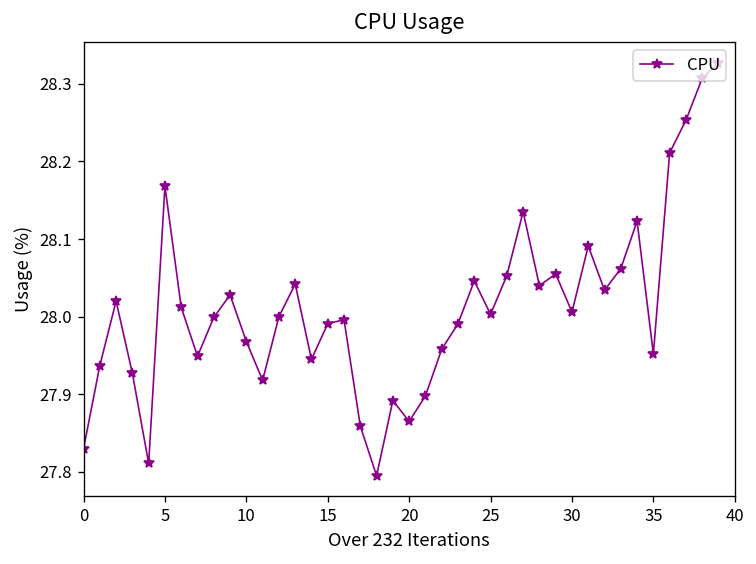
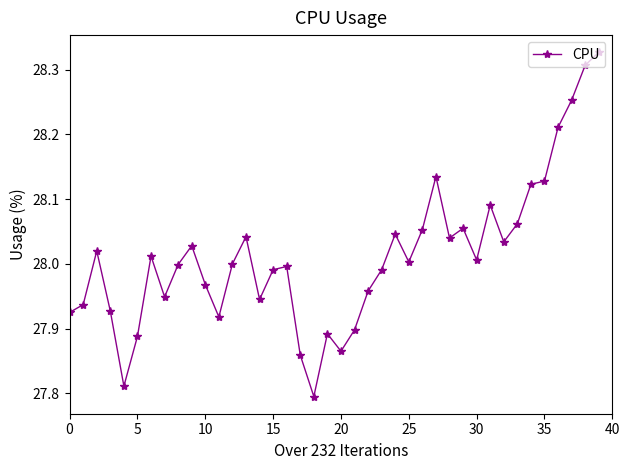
  {
-   "0": 27.83,
-   "5": 28.17,
+   "0": 27.93,
+   "5": 27.89,
    "10": 27.97,
    "15": 27.99,
    "20": 27.87,
    "25": 28.00,
    "30": 28.01,
-   "35": 27.95
+   "35": 28.13
  }
